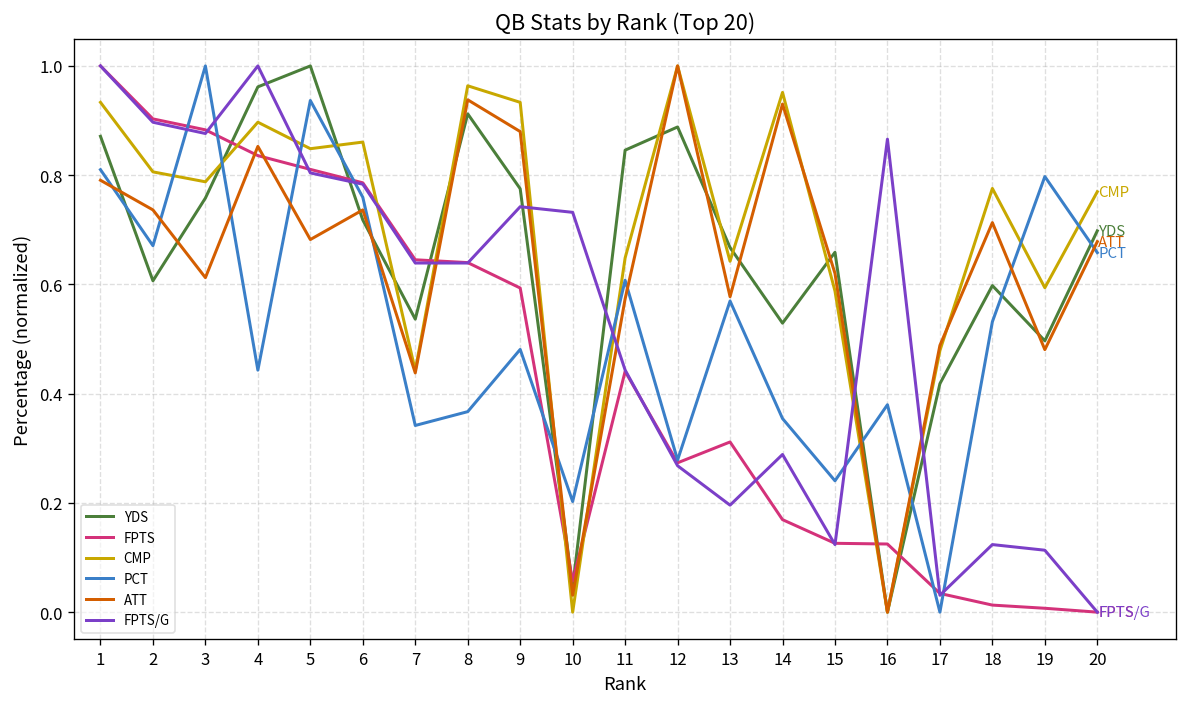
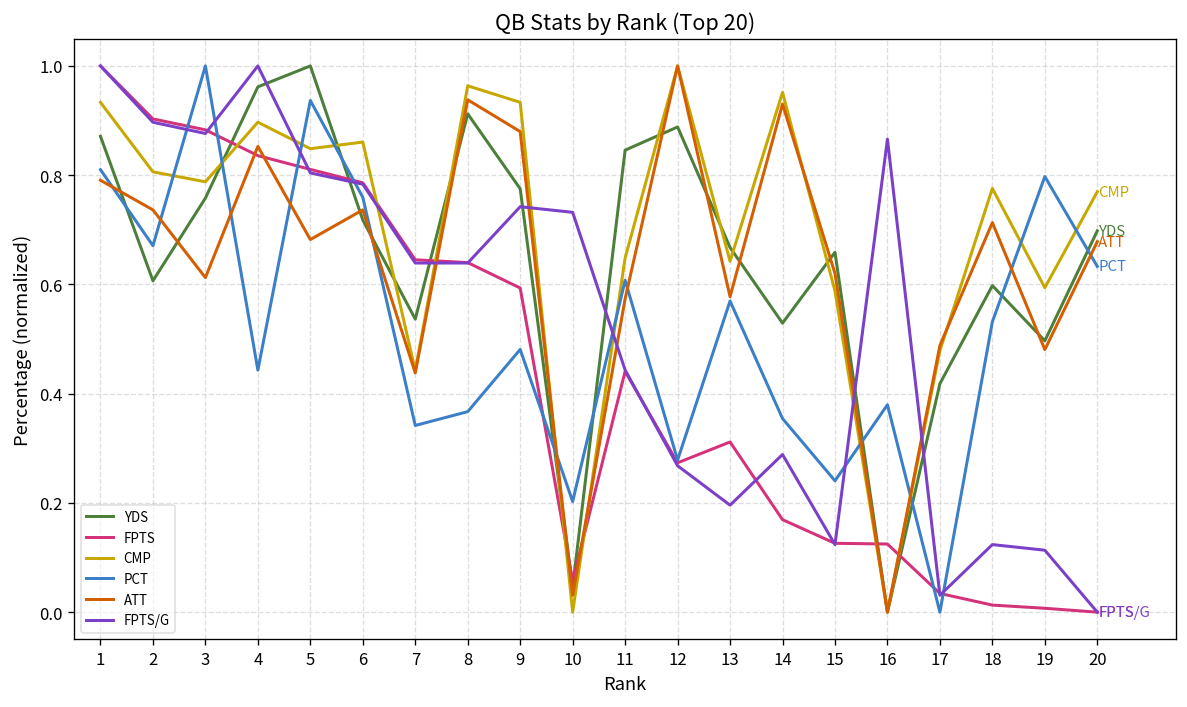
  {
    "YDS": {
      "1": 0.87,
      "2": 0.61,
      "3": 0.76,
      "4": 0.96,
      "5": 1.00,
      "6": 0.72,
      "7": 0.54,
      "8": 0.91,
      "9": 0.78,
      "10": 0.05,
      "11": 0.85,
      "12": 0.89,
      "13": 0.67,
      "14": 0.53,
      "15": 0.66,
      "17": 0.42,
      "18": 0.60,
      "19": 0.50,
      "20": 0.70
    },
    "FPTS": {
      "2": 0.90,
      "3": 0.88,
      "4": 0.84,
      "5": 0.81,
      "7": 0.65,
      "9": 0.59,
      "10": 0.06,
      "13": 0.31,
      "14": 0.17,
      "16": 0.12,
      "18": 0.01,
      "19": 0.01
    },
    "CMP": {
      "1": 0.93,
      "2": 0.81,
      "3": 0.79,
      "4": 0.90,
      "5": 0.85,
      "6": 0.86,
      "8": 0.96,
      "9": 0.93,
      "10": 0.00,
      "11": 0.65,
      "13": 0.64,
      "14": 0.95,
      "15": 0.59,
      "17": 0.48,
      "18": 0.78,
      "19": 0.59,
      "20": 0.77
    },
    "PCT": {
      "1": 0.81,
      "2": 0.67,
      "3": 1.00,
      "4": 0.44,
      "5": 0.94,
      "6": 0.76,
      "7": 0.34,
      "8": 0.37,
      "9": 0.48,
      "10": 0.20,
      "11": 0.61,
      "13": 0.57,
      "14": 0.35,
      "15": 0.24,
      "16": 0.38,
      "17": 0.00,
      "18": 0.53,
      "19": 0.80,
-     "20": 0.66
+     "20": 0.63
    },
    "ATT": {
      "1": 0.79,
      "2": 0.74,
      "3": 0.61,
      "4": 0.85,
      "5": 0.68,
      "6": 0.74,
      "8": 0.94,
      "9": 0.88,
      "10": 0.03,
      "11": 0.57,
      "13": 0.58,
      "14": 0.93,
      "15": 0.62,
      "17": 0.49,
      "18": 0.71,
      "19": 0.48,
      "20": 0.68
    },
    "FPTS/G": {
      "2": 0.90,
      "3": 0.88,
      "4": 1.00,
      "5": 0.80,
      "7": 0.64,
      "9": 0.74,
      "10": 0.73,
      "13": 0.20,
      "14": 0.29,
      "16": 0.87,
      "18": 0.12,
      "19": 0.11
    }
  }
